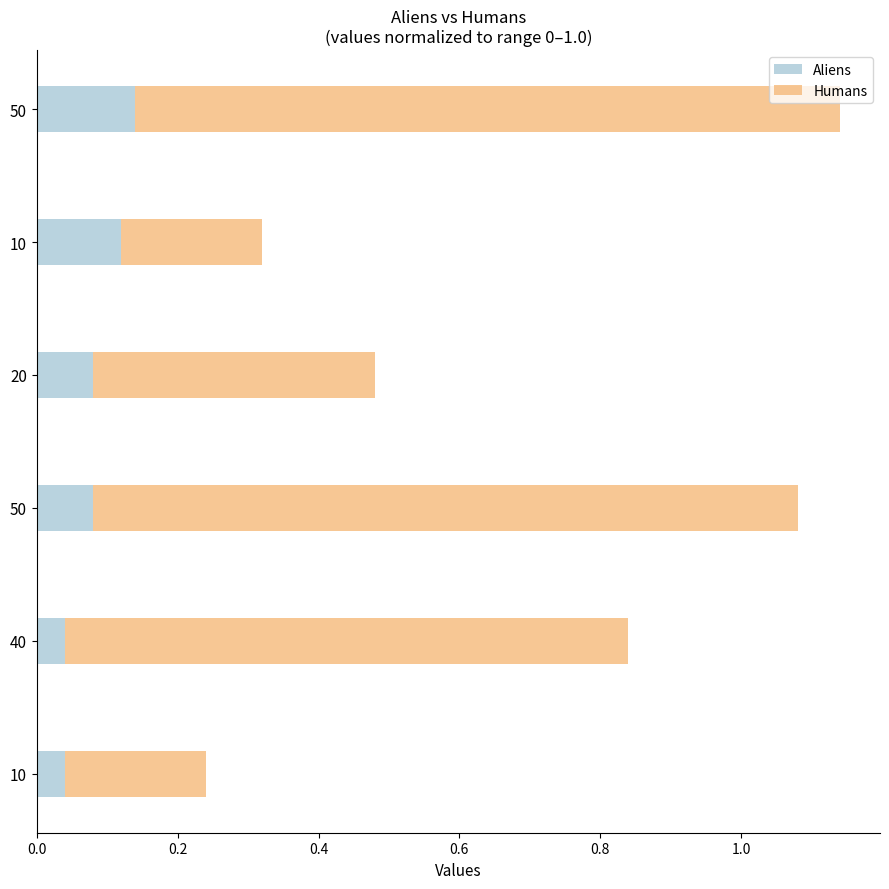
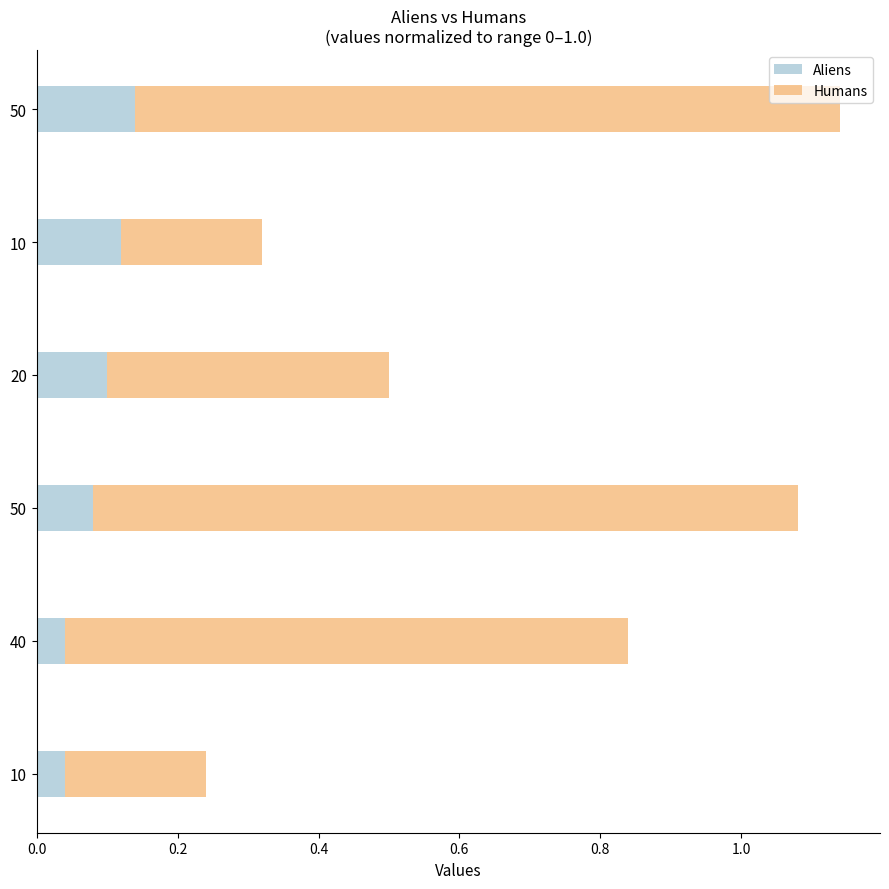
  {
    "Aliens": {
-     "20": 0.08,
+     "20": 0.10,
      "40": 0.04
    },
    "Humans": {
      "20": 0.40,
      "40": 0.80
    }
  }
